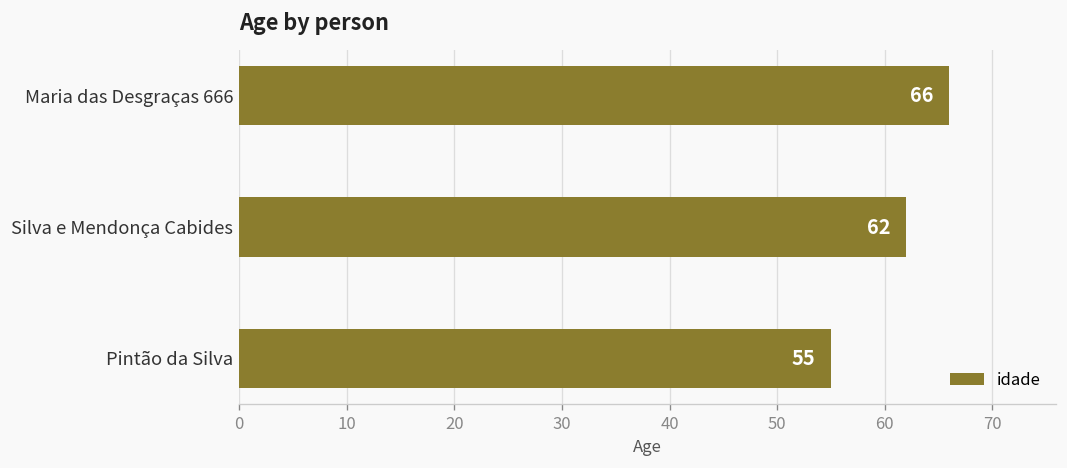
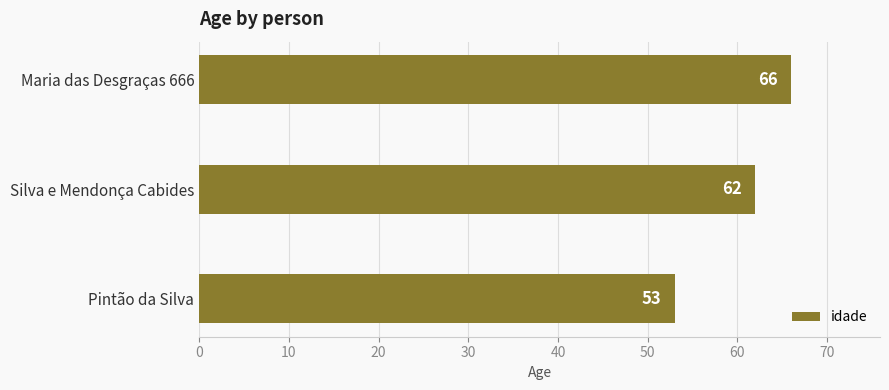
  {
    "Maria das Desgraças 666": 66,
    "Silva e Mendonça Cabides": 62,
-   "Pintão da Silva": 55
+   "Pintão da Silva": 53
  }
